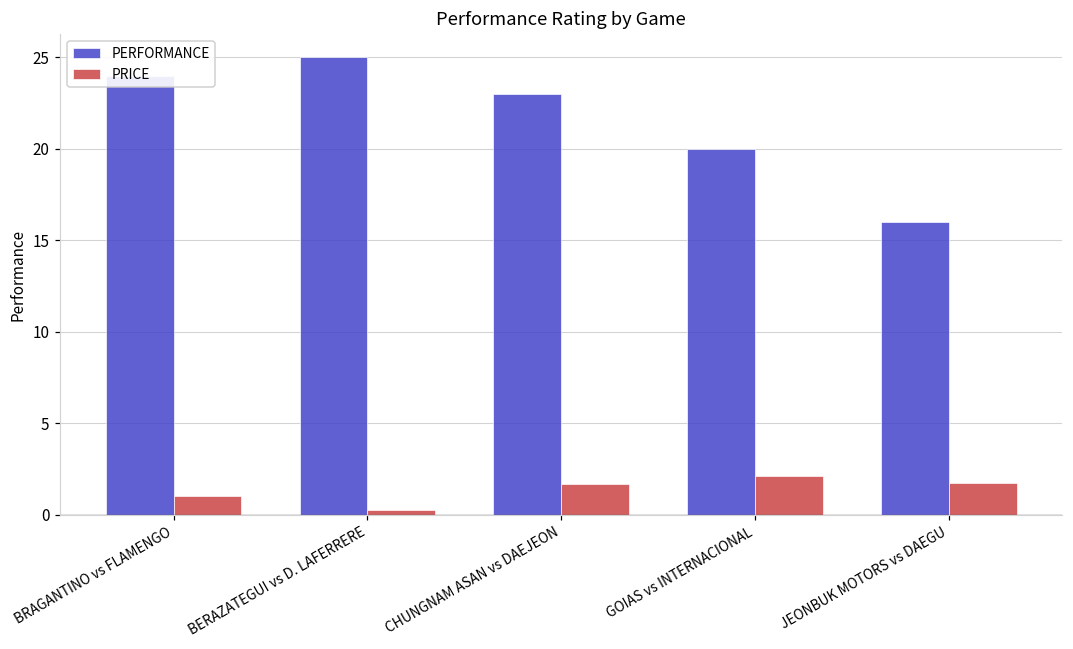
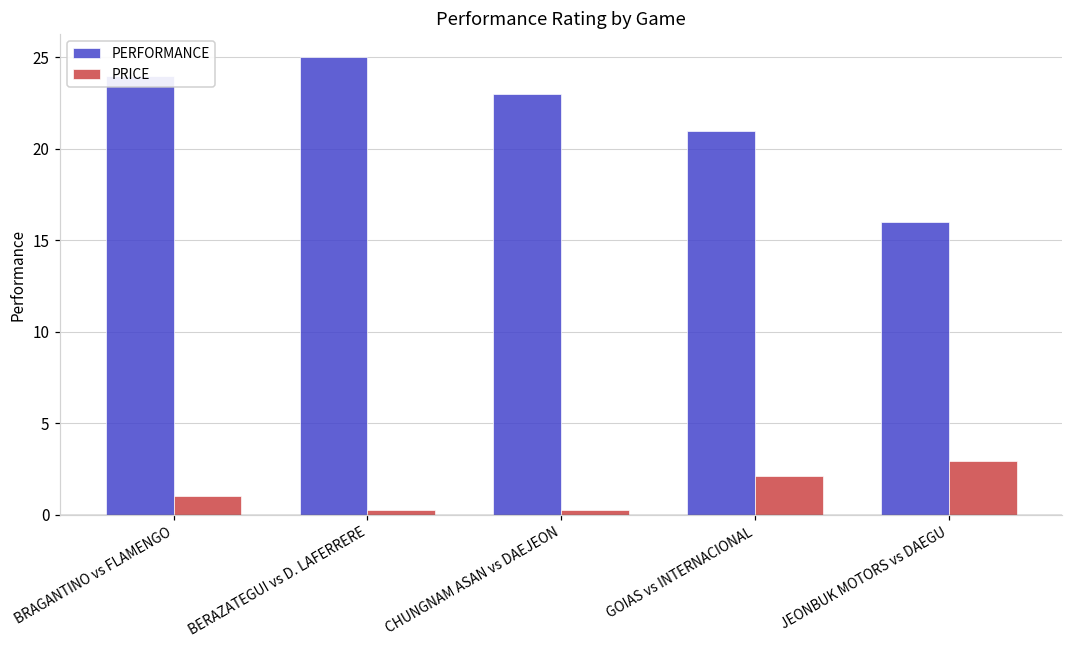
  {
    "PERFORMANCE": {
      "BERAZATEGUI vs D. LAFERRERE": 25,
      "CHUNGNAM ASAN vs DAEJEON": 23,
-     "GOIAS vs INTERNACIONAL": 20,
+     "GOIAS vs INTERNACIONAL": 21,
      "JEONBUK MOTORS vs DAEGU": 16
    },
    "PRICE": {
      "BRAGANTINO vs FLAMENGO": 1.0,
      "BERAZATEGUI vs D. LAFERRERE": 0.2,
-     "CHUNGNAM ASAN vs DAEJEON": 1.7,
+     "CHUNGNAM ASAN vs DAEJEON": 0.3,
      "GOIAS vs INTERNACIONAL": 2.1,
-     "JEONBUK MOTORS vs DAEGU": 1.8
+     "JEONBUK MOTORS vs DAEGU": 2.9
    }
  }
